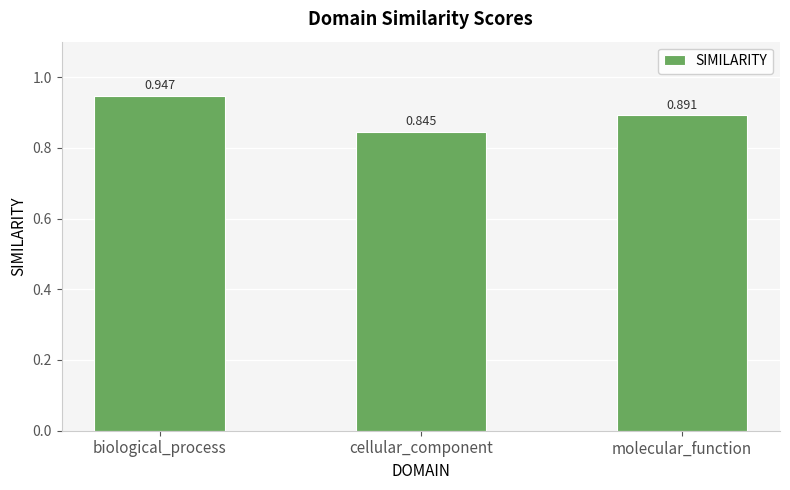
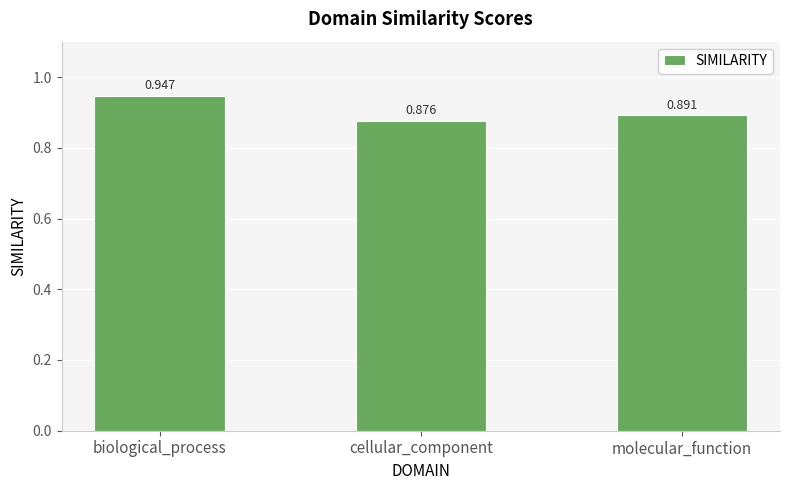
  {
    "biological_process": 0.947,
-   "cellular_component": 0.845,
+   "cellular_component": 0.876,
    "molecular_function": 0.891
  }
